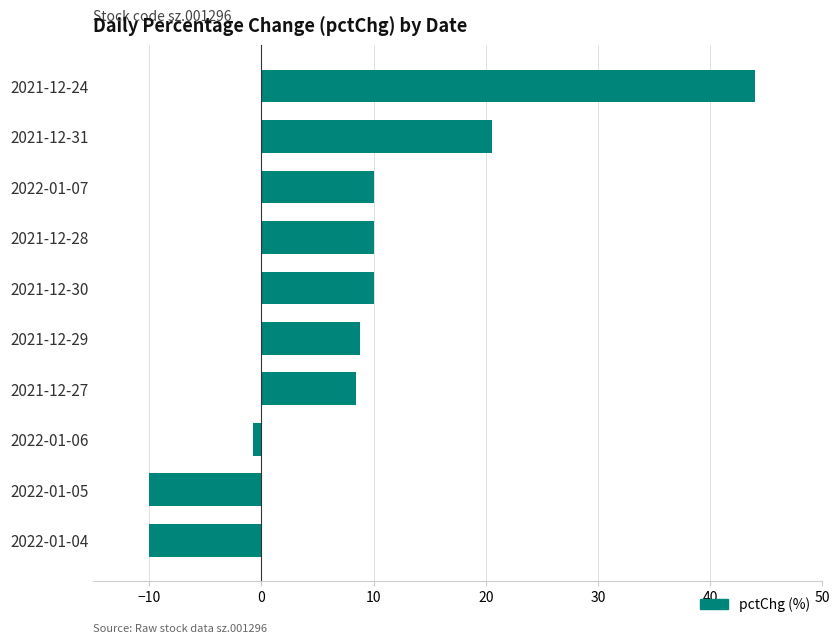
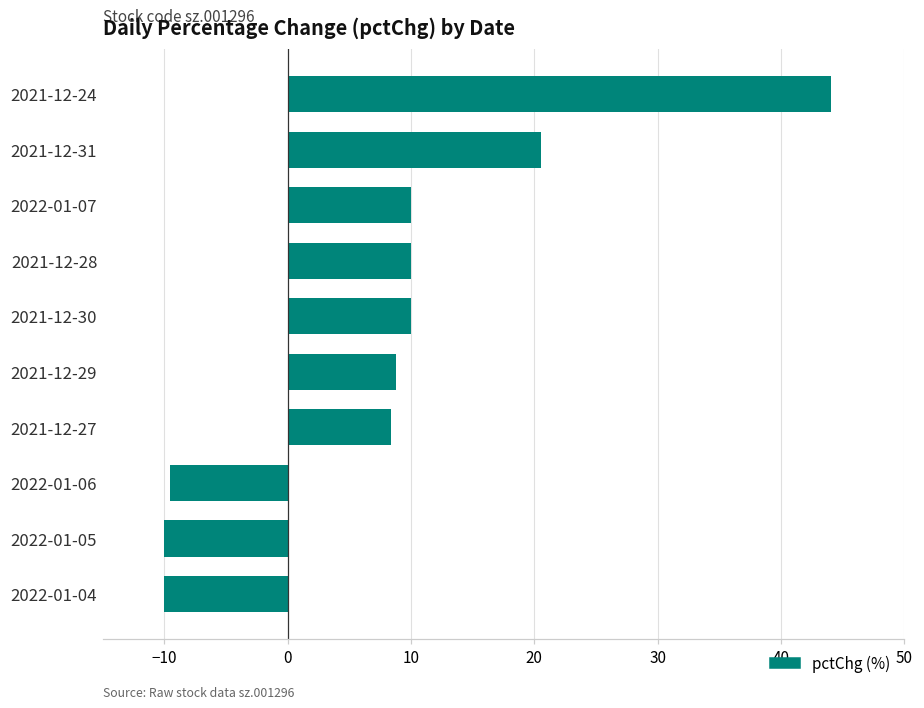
  {
    "2021-12-24": 44.0,
    "2021-12-31": 20.5,
    "2022-01-07": 10.0,
    "2021-12-28": 10.0,
    "2021-12-30": 10.0,
    "2021-12-29": 8.8,
    "2021-12-27": 8.4,
-   "2022-01-06": -0.8,
+   "2022-01-06": -9.5,
    "2022-01-05": -10.0,
    "2022-01-04": -10.0
  }
